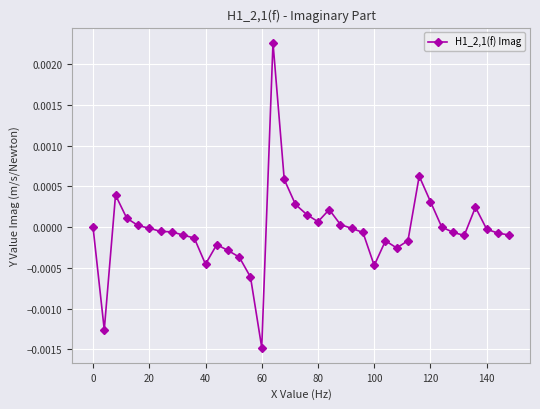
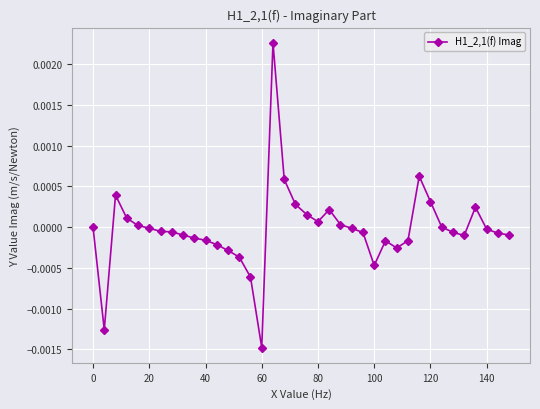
  {
    "0": 0.0000,
    "20": 0.0000,
-   "40": -0.0005,
+   "40": -0.0002,
    "60": -0.0015,
    "80": 0.0001,
    "100": -0.0005,
    "120": 0.0003,
    "140": 0.0000
  }
